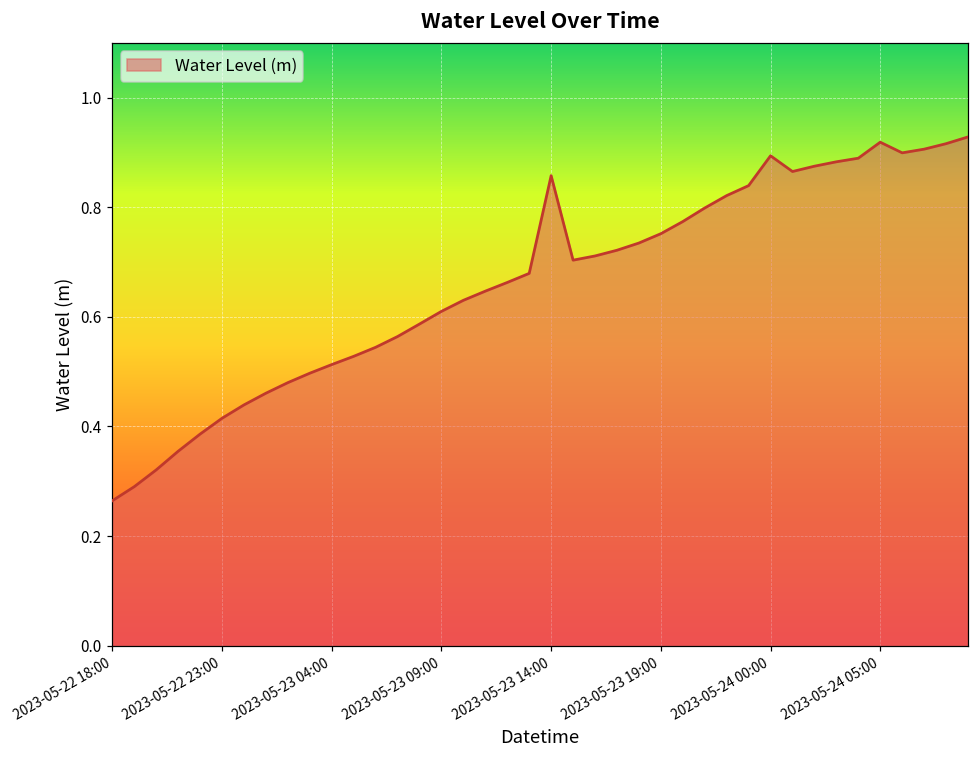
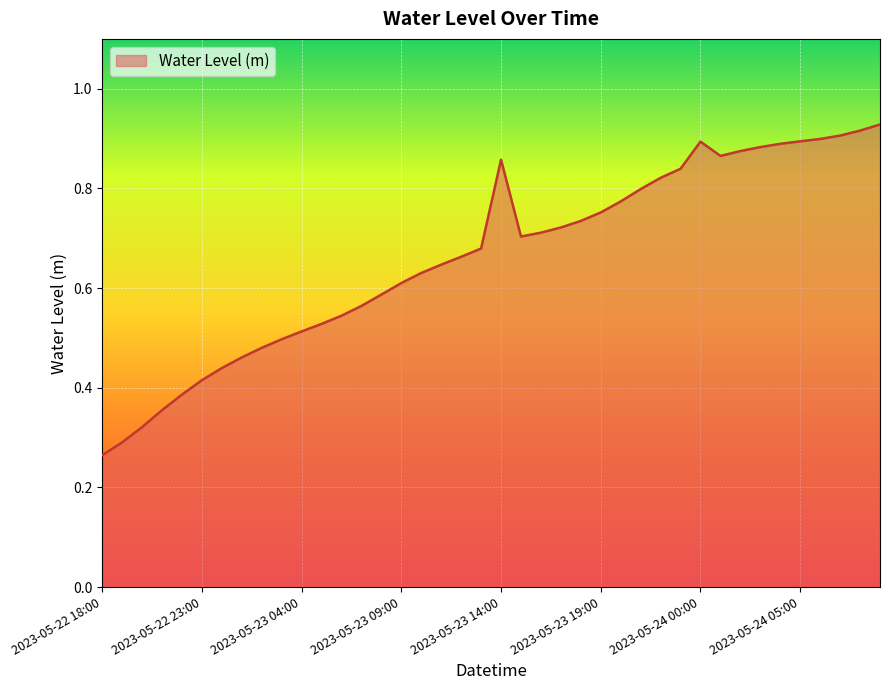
  {
    "2023-05-22 18:00": 0.26,
    "2023-05-22 23:00": 0.41,
    "2023-05-23 04:00": 0.51,
    "2023-05-23 09:00": 0.61,
    "2023-05-23 14:00": 0.86,
    "2023-05-23 19:00": 0.75,
    "2023-05-24 00:00": 0.89,
-   "2023-05-24 05:00": 0.92
+   "2023-05-24 05:00": 0.89
  }
